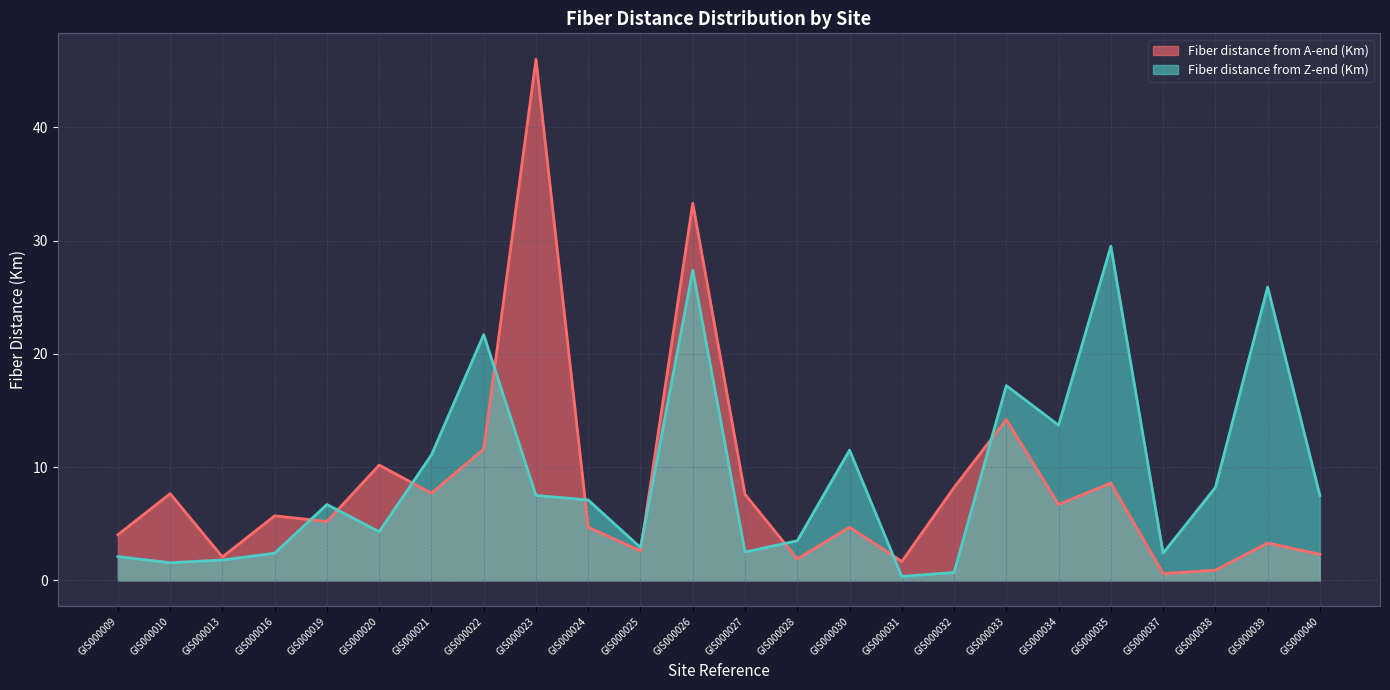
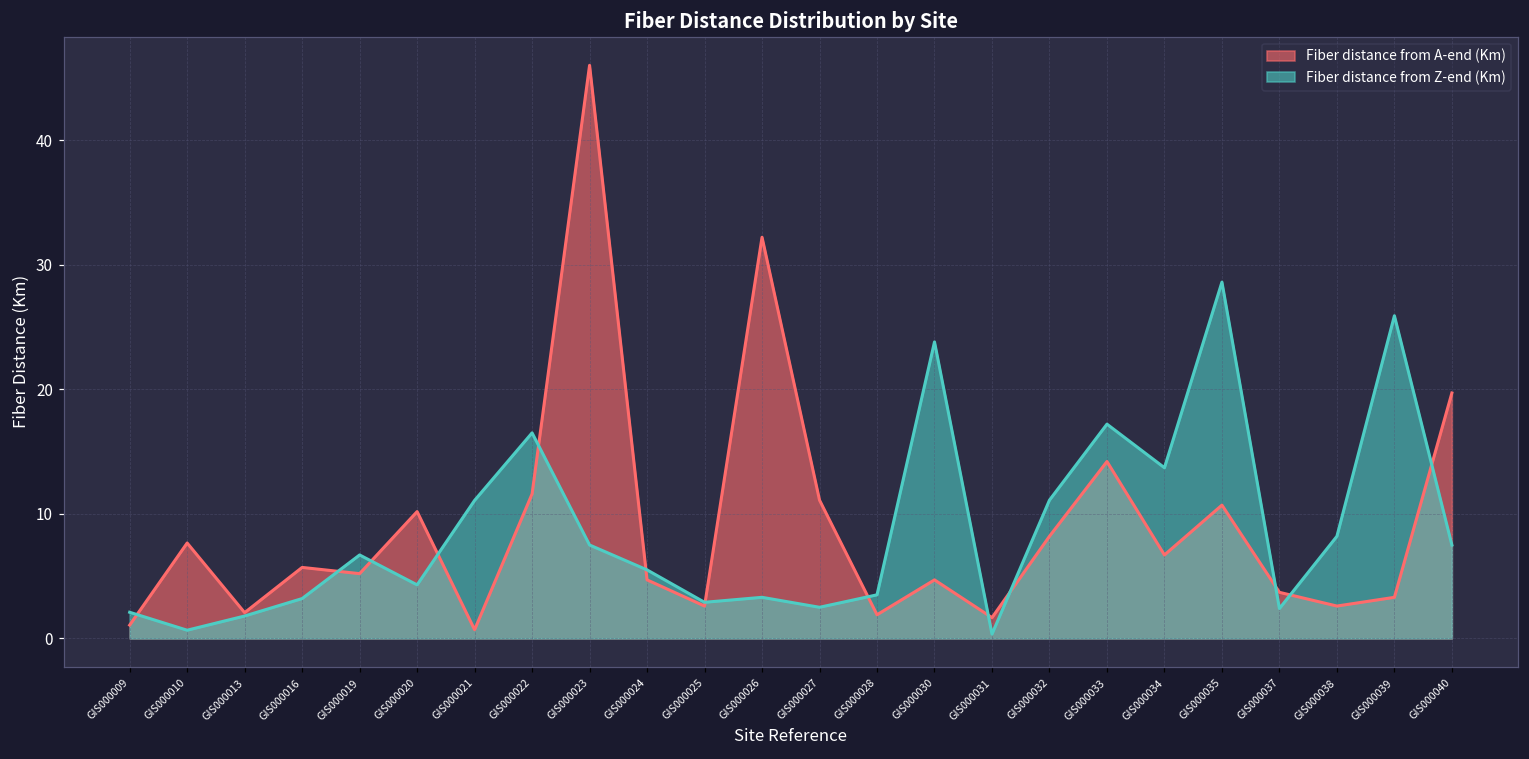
  {
    "Fiber distance from A-end (Km)": {
-     "GIS000009": 4.0,
+     "GIS000009": 1.1,
      "GIS000010": 7.7,
      "GIS000013": 2.1,
      "GIS000016": 5.7,
      "GIS000019": 5.2,
      "GIS000020": 10.2,
-     "GIS000021": 7.7,
+     "GIS000021": 0.7,
      "GIS000022": 11.6,
      "GIS000023": 46.0,
      "GIS000024": 4.7,
      "GIS000025": 2.6,
-     "GIS000026": 33.3,
-     "GIS000027": 7.6,
+     "GIS000026": 32.2,
+     "GIS000027": 11.1,
      "GIS000028": 1.9,
      "GIS000030": 4.7,
      "GIS000031": 1.7,
      "GIS000032": 8.2,
      "GIS000033": 14.2,
      "GIS000034": 6.7,
-     "GIS000035": 8.6,
-     "GIS000037": 0.6,
-     "GIS000038": 0.9,
+     "GIS000035": 10.7,
+     "GIS000037": 3.7,
+     "GIS000038": 2.6,
      "GIS000039": 3.3,
-     "GIS000040": 2.3
+     "GIS000040": 19.7
    },
    "Fiber distance from Z-end (Km)": {
      "GIS000009": 2.1,
-     "GIS000010": 1.6,
+     "GIS000010": 0.7,
      "GIS000013": 1.8,
-     "GIS000016": 2.4,
+     "GIS000016": 3.2,
      "GIS000019": 6.7,
      "GIS000020": 4.3,
      "GIS000021": 11.1,
-     "GIS000022": 21.7,
+     "GIS000022": 16.5,
      "GIS000023": 7.5,
-     "GIS000024": 7.1,
+     "GIS000024": 5.5,
      "GIS000025": 2.9,
-     "GIS000026": 27.4,
+     "GIS000026": 3.3,
      "GIS000027": 2.5,
      "GIS000028": 3.5,
-     "GIS000030": 11.5,
+     "GIS000030": 23.8,
      "GIS000031": 0.4,
-     "GIS000032": 0.7,
+     "GIS000032": 11.1,
      "GIS000033": 17.2,
      "GIS000034": 13.7,
-     "GIS000035": 29.5,
+     "GIS000035": 28.6,
      "GIS000037": 2.4,
      "GIS000038": 8.2,
      "GIS000039": 25.9,
      "GIS000040": 7.5
    }
  }
